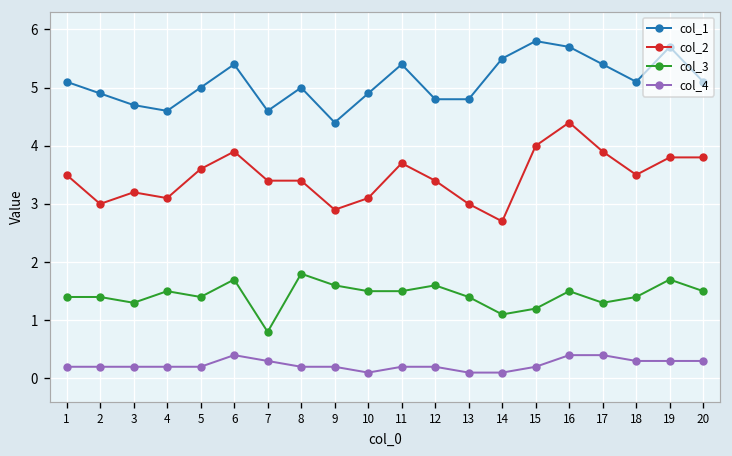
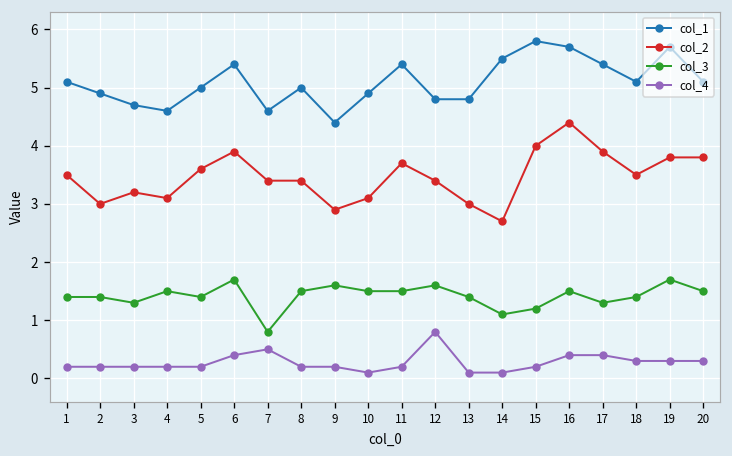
  {
    "col_1": {
      "1": 5.1,
      "2": 4.9,
      "3": 4.7,
      "4": 4.6,
      "5": 5.0,
      "6": 5.4,
      "7": 4.6,
      "8": 5.0,
      "9": 4.4,
      "10": 4.9,
      "11": 5.4,
      "12": 4.8,
      "13": 4.8,
      "14": 5.5,
      "15": 5.8,
      "16": 5.7,
      "17": 5.4,
      "18": 5.1
    },
    "col_2": {
      "1": 3.5,
      "2": 3.0,
      "3": 3.2,
      "4": 3.1,
      "5": 3.6,
      "6": 3.9,
      "7": 3.4,
      "8": 3.4,
      "9": 2.9,
      "10": 3.1,
      "11": 3.7,
      "12": 3.4,
      "13": 3.0,
      "14": 2.7,
      "15": 4.0,
      "16": 4.4,
      "17": 3.9,
      "18": 3.5,
      "19": 3.8,
      "20": 3.8
    },
    "col_3": {
      "1": 1.4,
      "2": 1.4,
      "3": 1.3,
      "4": 1.5,
      "5": 1.4,
      "6": 1.7,
      "7": 0.8,
-     "8": 1.8,
+     "8": 1.5,
      "9": 1.6,
      "10": 1.5,
      "11": 1.5,
      "12": 1.6,
      "13": 1.4,
      "14": 1.1,
      "15": 1.2,
      "16": 1.5,
      "17": 1.3,
      "18": 1.4,
      "19": 1.7,
      "20": 1.5
    },
    "col_4": {
      "1": 0.2,
      "2": 0.2,
      "3": 0.2,
      "4": 0.2,
      "5": 0.2,
      "6": 0.4,
-     "7": 0.3,
+     "7": 0.5,
      "8": 0.2,
      "9": 0.2,
      "10": 0.1,
      "11": 0.2,
-     "12": 0.2,
+     "12": 0.8,
      "13": 0.1,
      "14": 0.1,
      "15": 0.2,
      "16": 0.4,
      "17": 0.4,
      "18": 0.3,
      "19": 0.3,
      "20": 0.3
    }
  }
